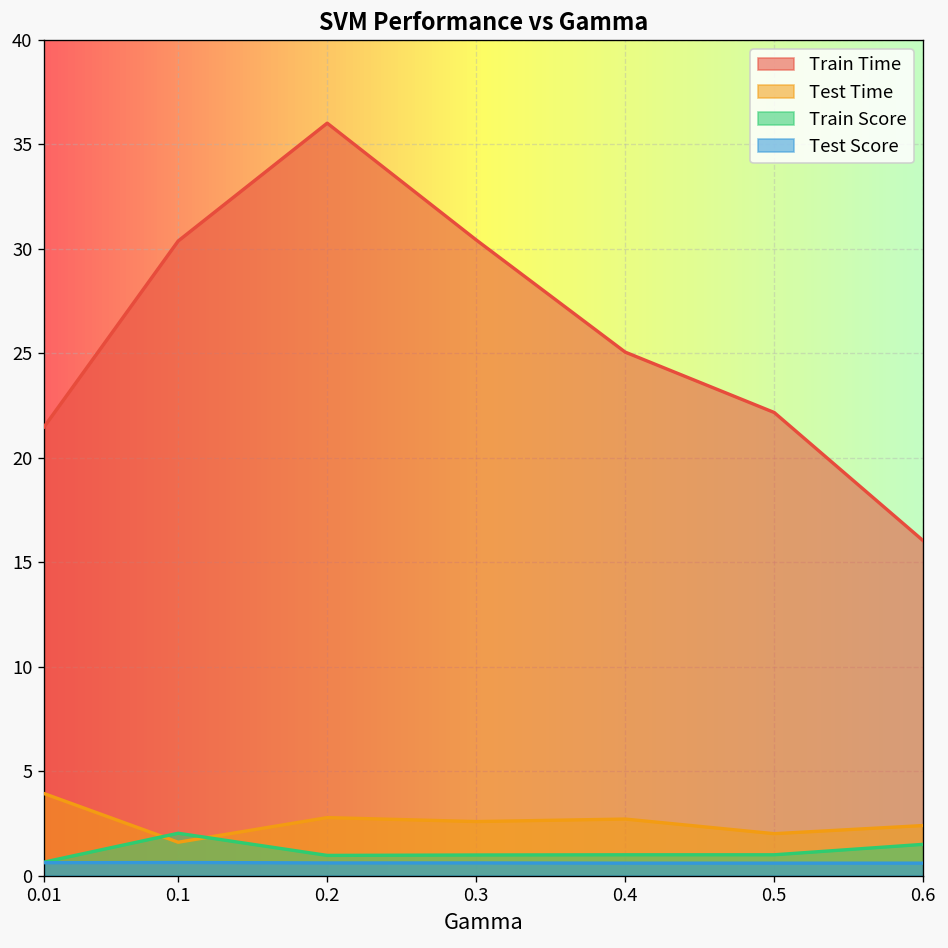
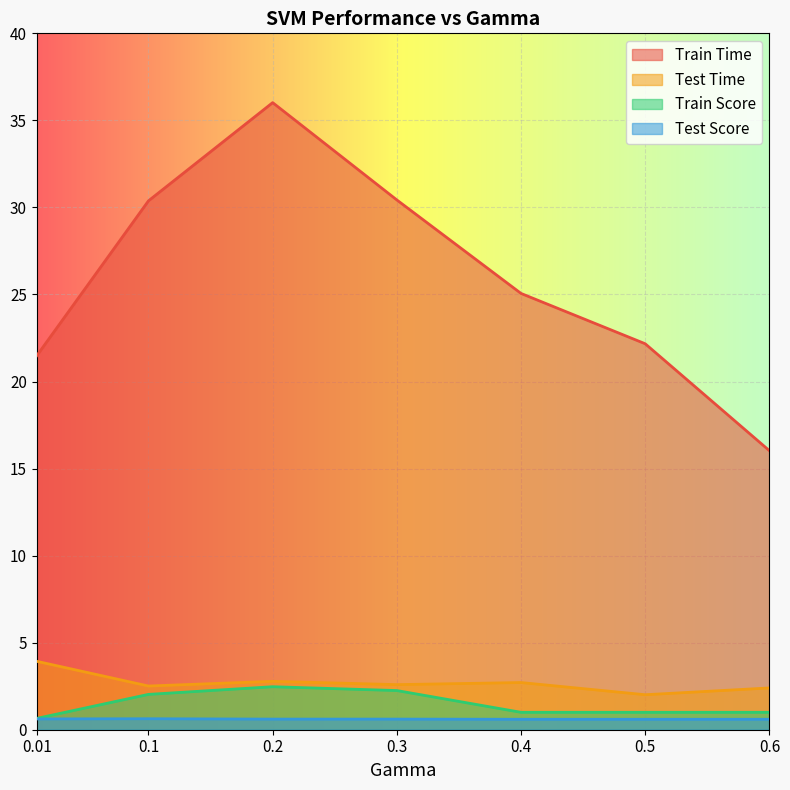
  {
    "Train Time": {
      "0.01": 21.5,
      "0.1": 30.4,
      "0.2": 36.0,
      "0.3": 30.4,
      "0.4": 25.1,
      "0.5": 22.2,
      "0.6": 16.0
    },
    "Test Time": {
      "0.01": 3.9,
-     "0.1": 1.6,
+     "0.1": 2.5,
      "0.2": 2.8,
      "0.3": 2.6,
      "0.4": 2.7,
      "0.5": 2.0,
      "0.6": 2.4
    },
    "Train Score": {
      "0.1": 2.0,
-     "0.2": 1.0,
-     "0.3": 1.0,
+     "0.2": 2.5,
+     "0.3": 2.3,
      "0.4": 1.0,
      "0.5": 1.0,
-     "0.6": 1.5
+     "0.6": 1.0
    },
    "Test Score": {
      "0.1": 0.6,
      "0.2": 0.6,
      "0.3": 0.6,
      "0.4": 0.6,
      "0.5": 0.6,
      "0.6": 0.6
    }
  }
